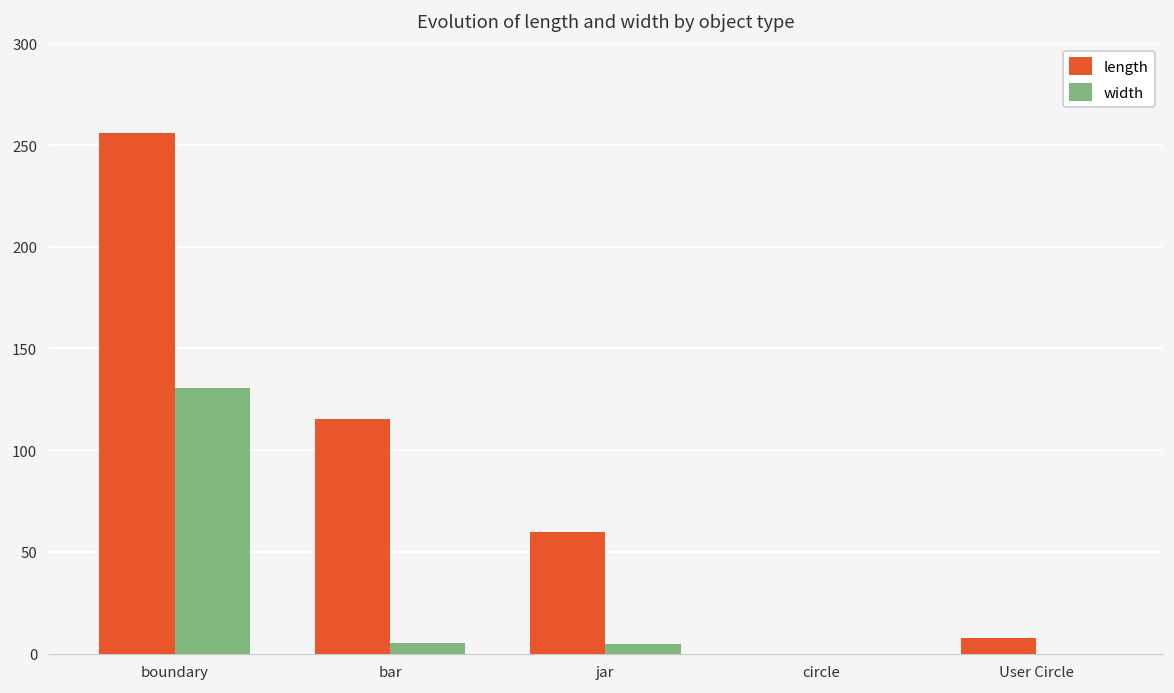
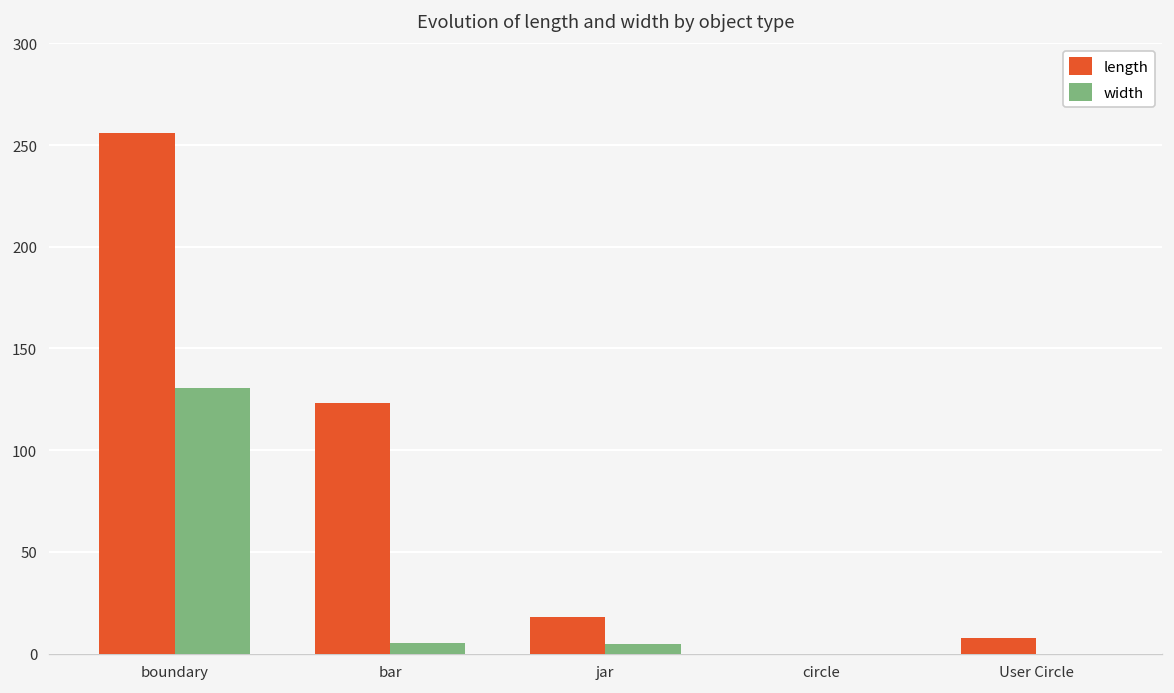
  {
    "length": {
      "boundary": 256,
-     "bar": 115,
-     "jar": 60,
+     "bar": 123,
+     "jar": 18,
      "circle": 0,
      "User Circle": 8
    },
    "width": {
      "boundary": 131,
      "bar": 5,
      "jar": 5,
      "circle": 0,
      "User Circle": 0
    }
  }
